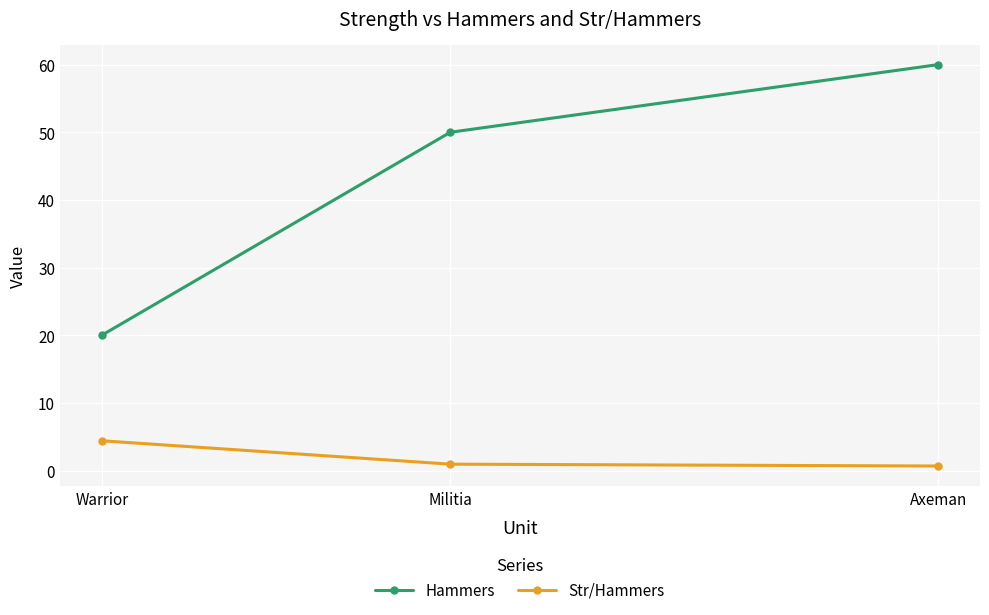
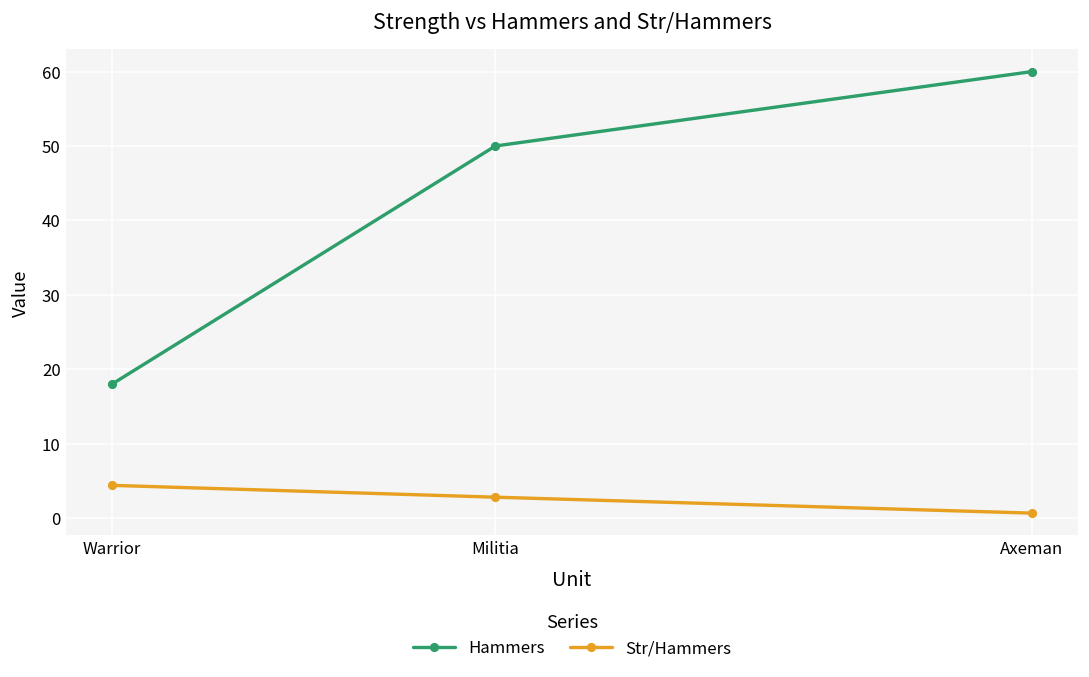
  {
    "Hammers": {
-     "Warrior": 20,
+     "Warrior": 18,
      "Militia": 50,
      "Axeman": 60
    },
    "Str/Hammers": {
      "Warrior": 4,
-     "Militia": 1,
+     "Militia": 3,
      "Axeman": 1
    }
  }
